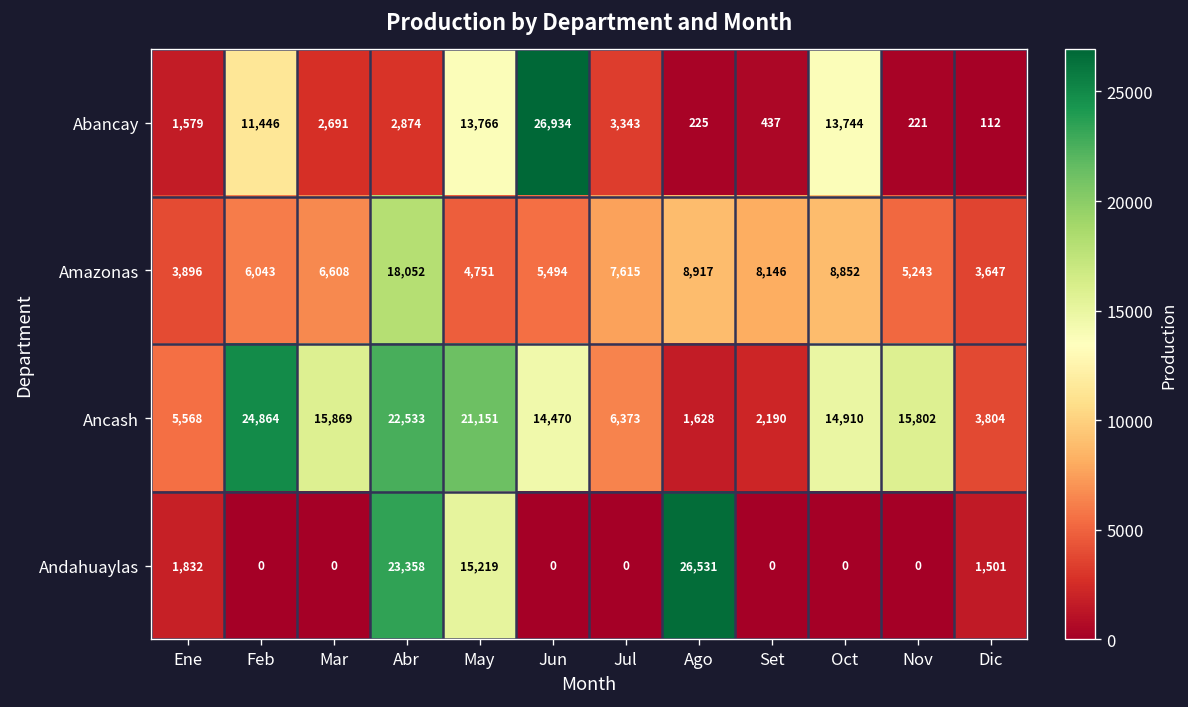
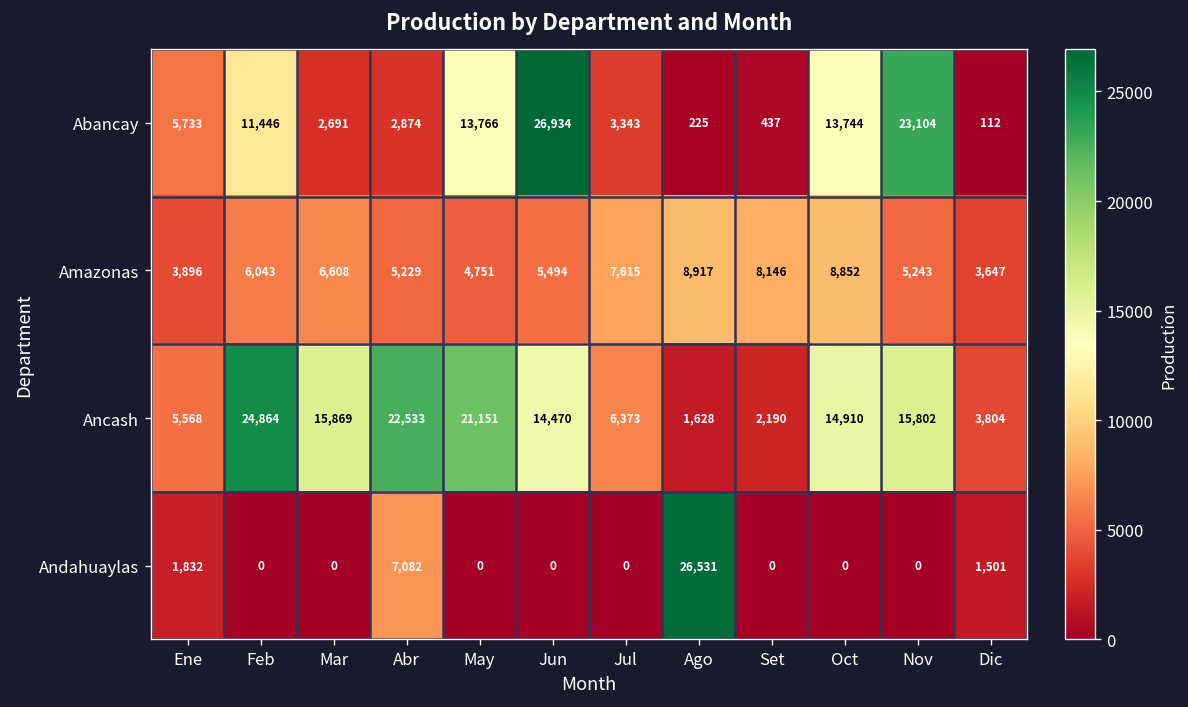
  {
    "Abancay": {
-     "Ene": "1,579",
+     "Ene": "5,733",
      "Feb": "11,446",
      "Mar": "2,691",
      "Abr": "2,874",
      "May": "13,766",
      "Jun": "26,934",
      "Jul": "3,343",
      "Ago": "225",
      "Set": "437",
      "Oct": "13,744",
-     "Nov": "221",
+     "Nov": "23,104",
      "Dic": "112"
    },
    "Amazonas": {
      "Ene": "3,896",
      "Feb": "6,043",
      "Mar": "6,608",
-     "Abr": "18,052",
+     "Abr": "5,229",
      "May": "4,751",
      "Jun": "5,494",
      "Jul": "7,615",
      "Ago": "8,917",
      "Set": "8,146",
      "Oct": "8,852",
      "Nov": "5,243",
      "Dic": "3,647"
    },
    "Ancash": {
      "Ene": "5,568",
      "Feb": "24,864",
      "Mar": "15,869",
      "Abr": "22,533",
      "May": "21,151",
      "Jun": "14,470",
      "Jul": "6,373",
      "Ago": "1,628",
      "Set": "2,190",
      "Oct": "14,910",
      "Nov": "15,802",
      "Dic": "3,804"
    },
    "Andahuaylas": {
      "Ene": "1,832",
      "Feb": "0",
      "Mar": "0",
-     "Abr": "23,358",
-     "May": "15,219",
+     "Abr": "7,082",
+     "May": "0",
      "Jun": "0",
      "Jul": "0",
      "Ago": "26,531",
      "Set": "0",
      "Oct": "0",
      "Nov": "0",
      "Dic": "1,501"
    }
  }
